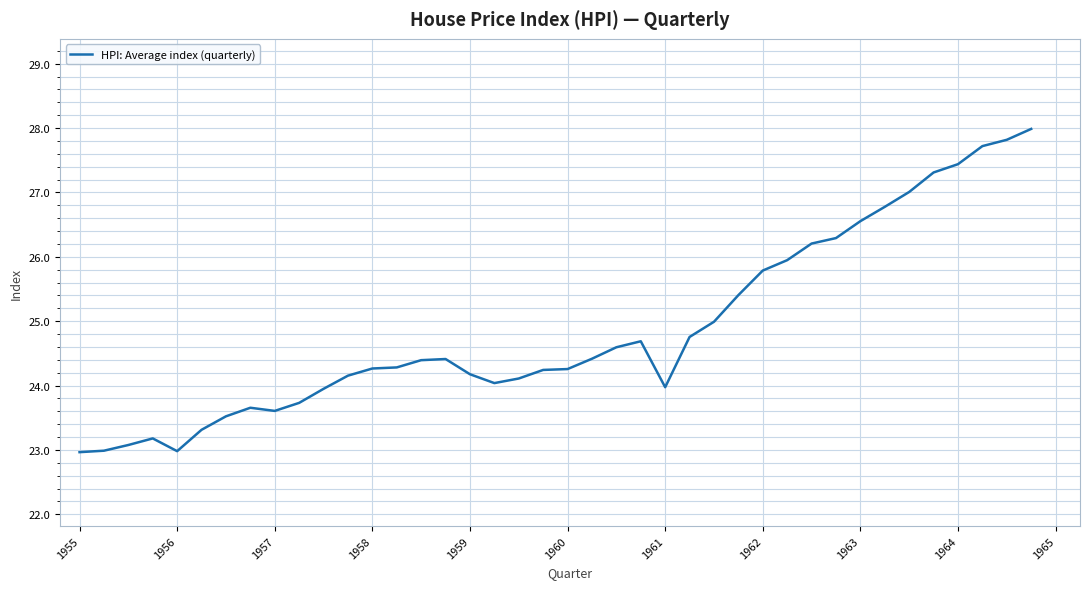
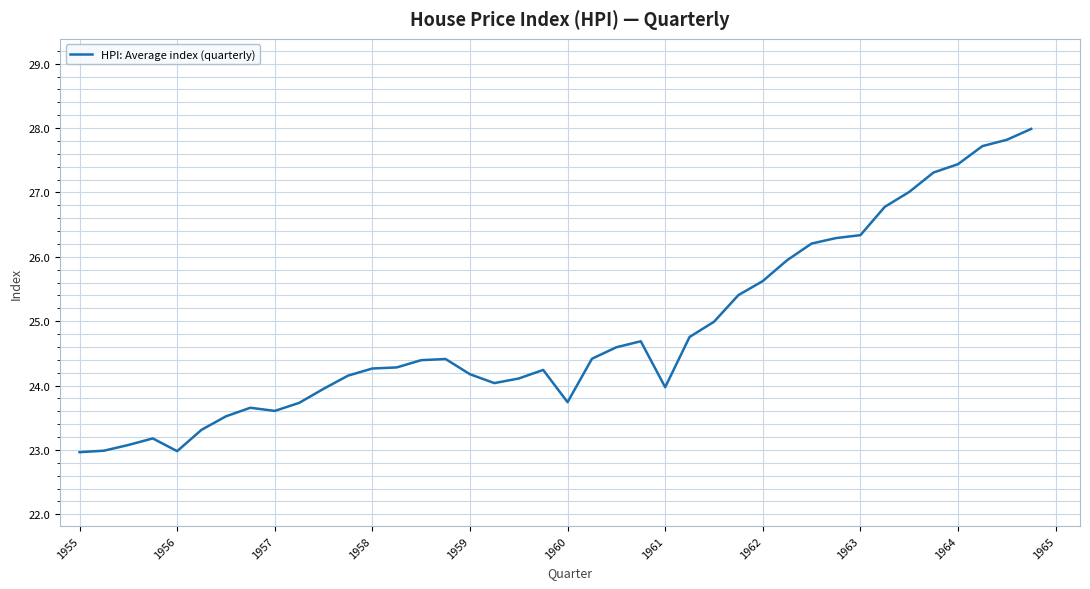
  {
    "1955": 23.0,
    "1956": 23.0,
    "1957": 23.6,
    "1958": 24.3,
    "1959": 24.2,
-   "1960": 24.3,
+   "1960": 23.7,
    "1961": 24.0,
-   "1962": 25.8,
-   "1963": 26.6,
+   "1962": 25.6,
+   "1963": 26.3,
    "1964": 27.4
  }
